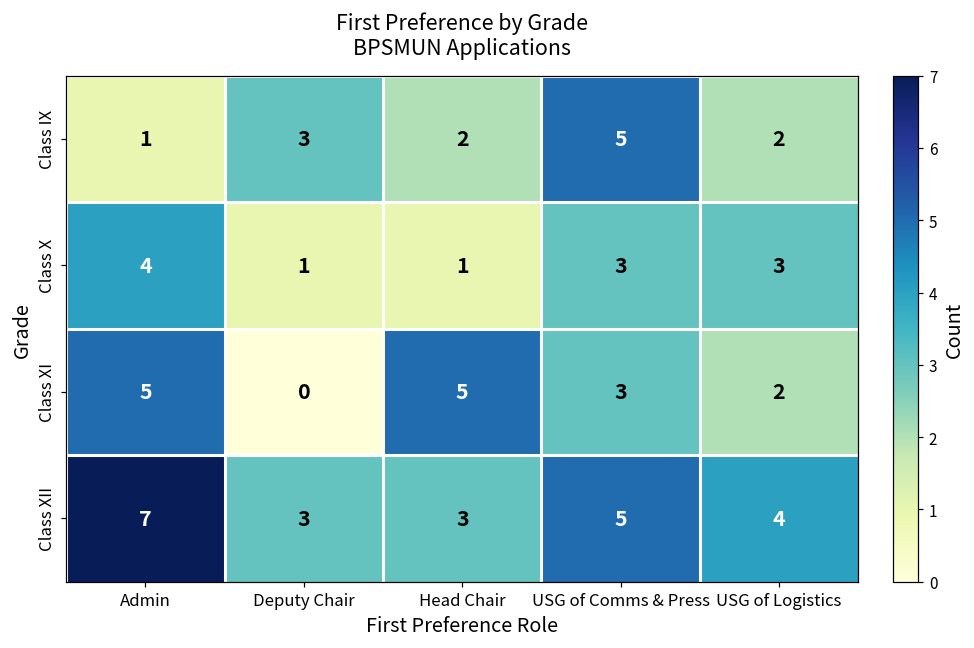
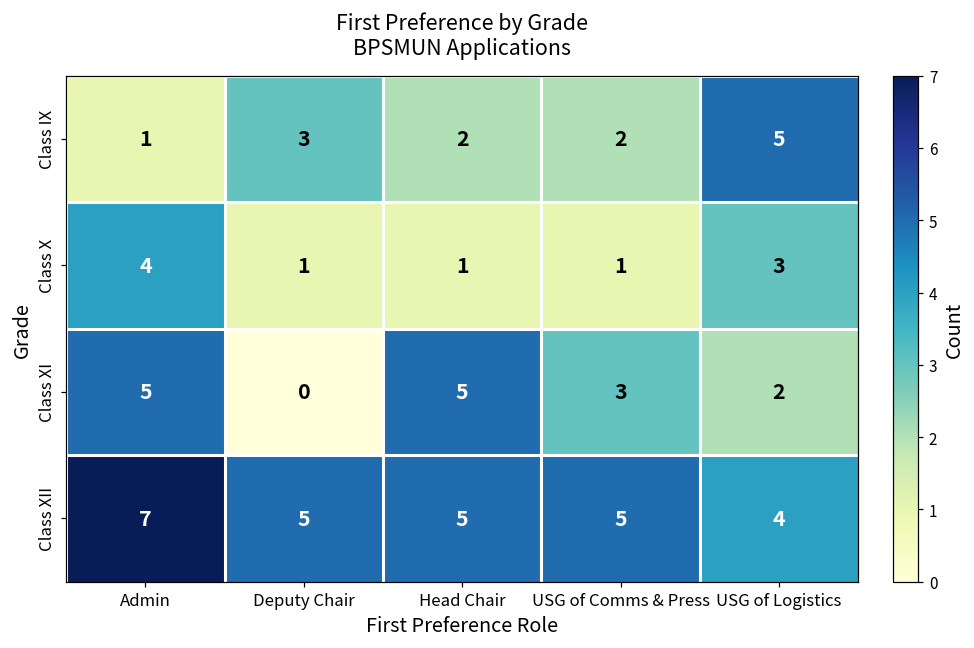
  {
    "Class IX": {
      "Admin": 1,
      "Deputy Chair": 3,
      "Head Chair": 2,
-     "USG of Comms & Press": 5,
-     "USG of Logistics": 2
+     "USG of Comms & Press": 2,
+     "USG of Logistics": 5
    },
    "Class X": {
      "Admin": 4,
      "Deputy Chair": 1,
      "Head Chair": 1,
-     "USG of Comms & Press": 3,
+     "USG of Comms & Press": 1,
      "USG of Logistics": 3
    },
    "Class XI": {
      "Admin": 5,
      "Deputy Chair": 0,
      "Head Chair": 5,
      "USG of Comms & Press": 3,
      "USG of Logistics": 2
    },
    "Class XII": {
      "Admin": 7,
-     "Deputy Chair": 3,
-     "Head Chair": 3,
+     "Deputy Chair": 5,
+     "Head Chair": 5,
      "USG of Comms & Press": 5,
      "USG of Logistics": 4
    }
  }
